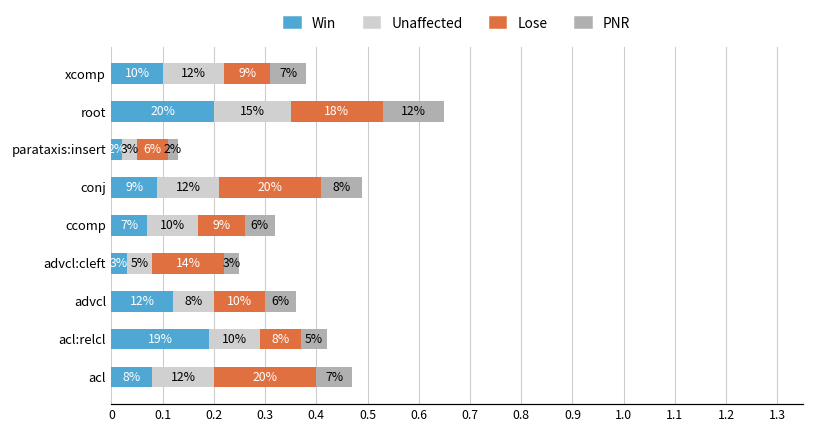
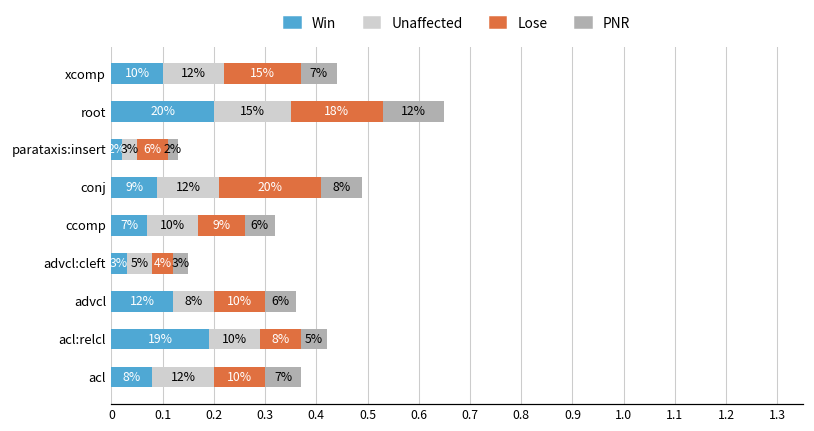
  {
    "Win": {
      "xcomp": "10%",
      "root": "20%",
      "conj": "9%",
      "ccomp": "7%",
      "advcl:cleft": "3%",
      "advcl": "12%",
      "acl:relcl": "19%",
      "acl": "8%"
    },
    "Lose": {
-     "xcomp": "9%",
+     "xcomp": "15%",
      "root": "18%",
      "parataxis:insert": "6%",
      "conj": "20%",
      "ccomp": "9%",
-     "advcl:cleft": "14%",
+     "advcl:cleft": "4%",
      "advcl": "10%",
      "acl:relcl": "8%",
-     "acl": "20%"
+     "acl": "10%"
    }
  }
